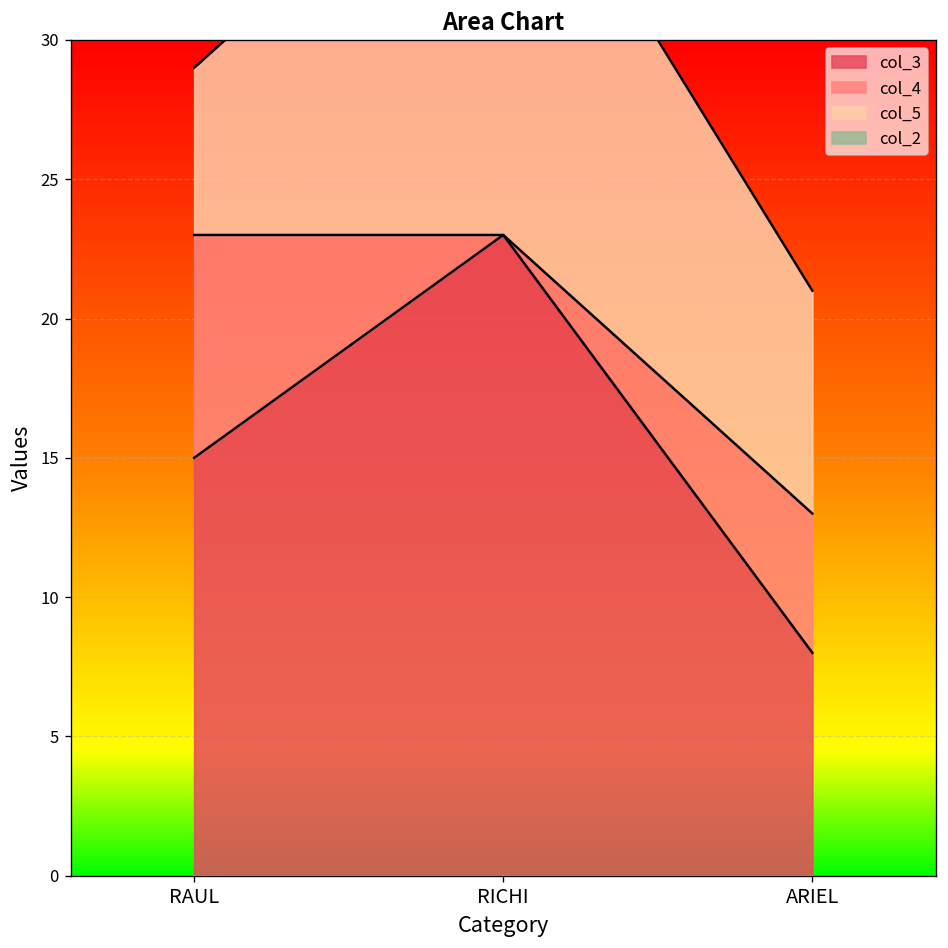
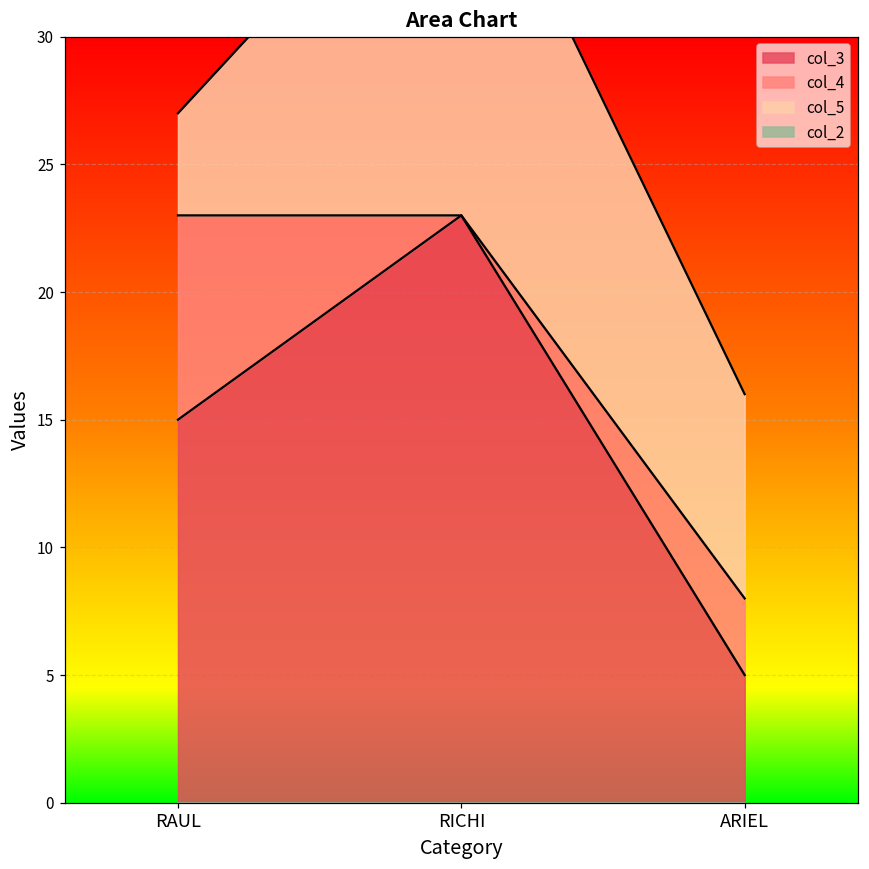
  {
    "col_3": {
      "RAUL": 15,
-     "ARIEL": 8
+     "ARIEL": 5
    },
    "col_4": {
      "RAUL": 8,
-     "ARIEL": 5
+     "ARIEL": 3
    },
    "col_5": {
-     "RAUL": 6,
+     "RAUL": 4,
      "ARIEL": 8
    },
    "col_2": {
      "RAUL": 0,
      "RICHI": 0,
      "ARIEL": 0
    }
  }
